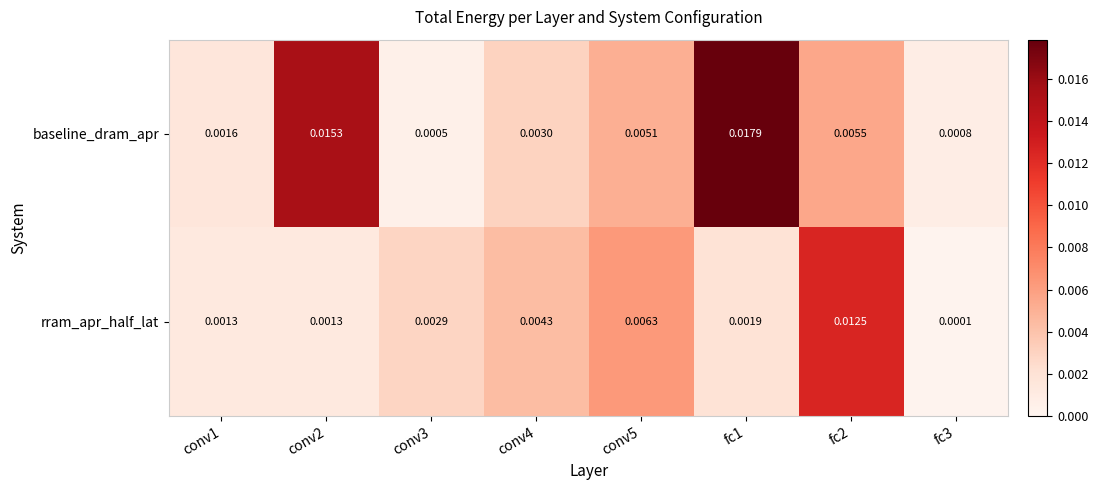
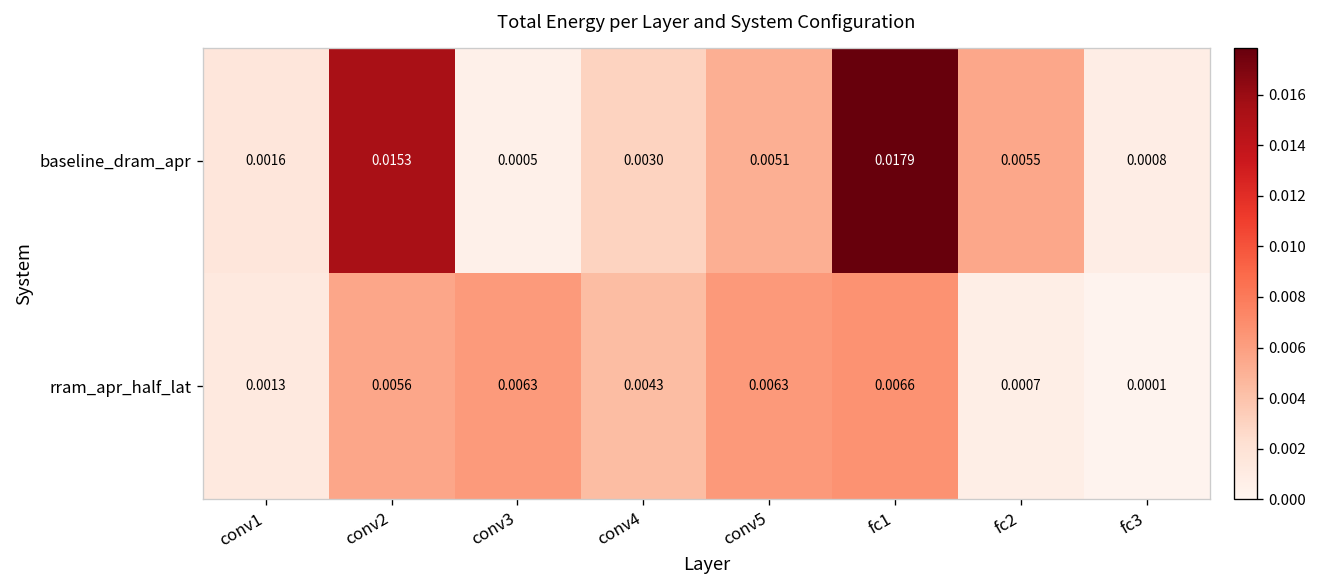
  {
    "baseline_dram_apr": {
      "conv1": 0.0016,
      "conv2": 0.0153,
      "conv3": 0.0005,
      "conv4": 0.0030,
      "conv5": 0.0051,
      "fc1": 0.0179,
      "fc2": 0.0055,
      "fc3": 0.0008
    },
    "rram_apr_half_lat": {
      "conv1": 0.0013,
-     "conv2": 0.0013,
-     "conv3": 0.0029,
+     "conv2": 0.0056,
+     "conv3": 0.0063,
      "conv4": 0.0043,
      "conv5": 0.0063,
-     "fc1": 0.0019,
-     "fc2": 0.0125,
+     "fc1": 0.0066,
+     "fc2": 0.0007,
      "fc3": 0.0001
    }
  }
